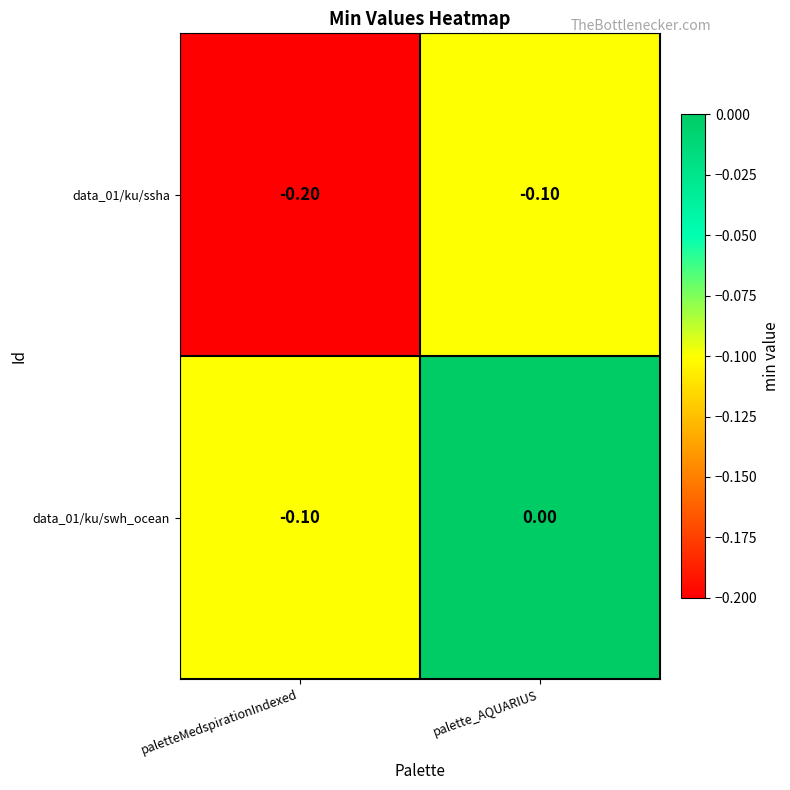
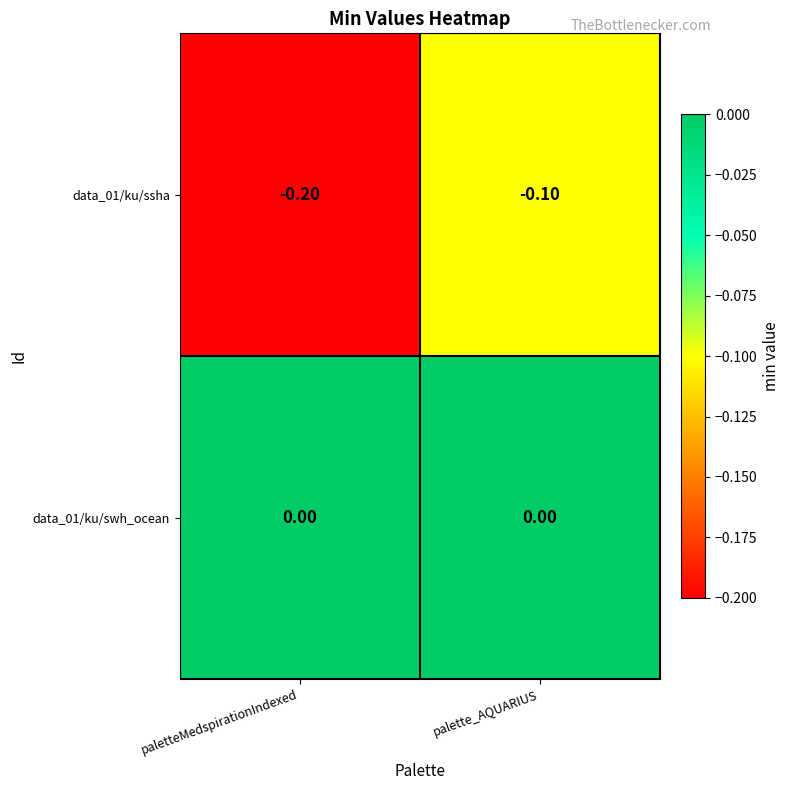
  {
    "data_01/ku/ssha": {
      "paletteMedspirationIndexed": -0.20,
      "palette_AQUARIUS": -0.10
    },
    "data_01/ku/swh_ocean": {
-     "paletteMedspirationIndexed": -0.10,
+     "paletteMedspirationIndexed": 0.00,
      "palette_AQUARIUS": 0.00
    }
  }
